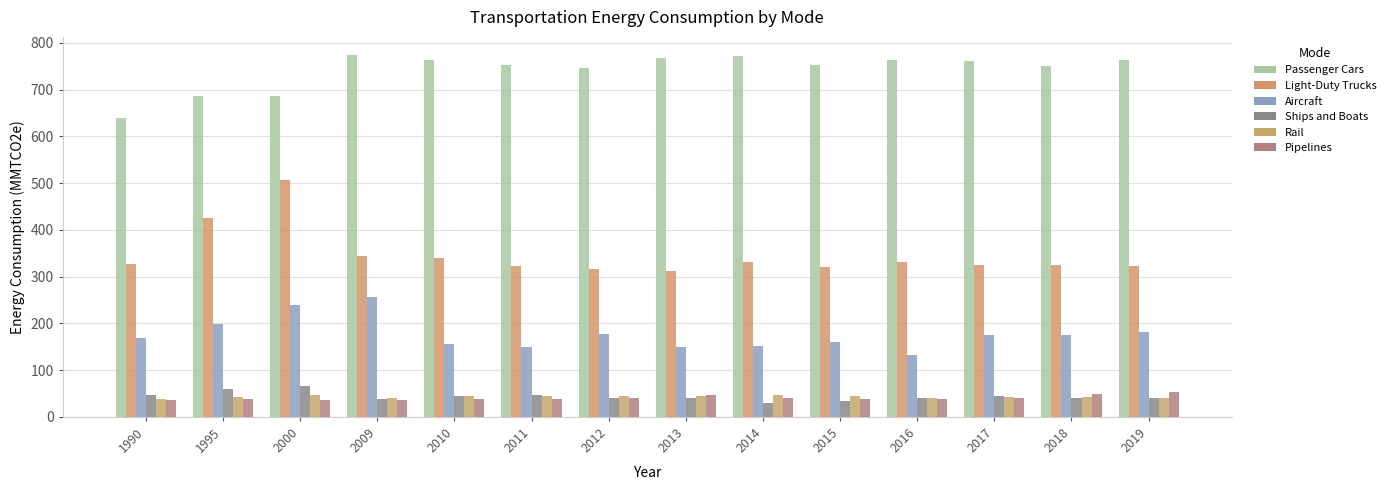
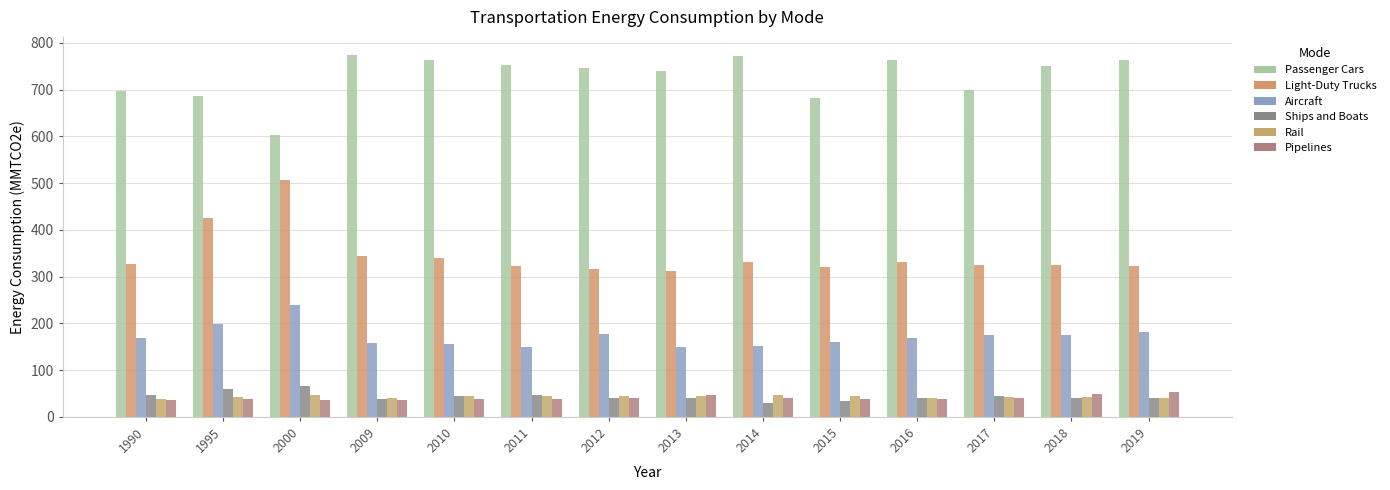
  {
    "Passenger Cars": {
-     "1990": 640,
+     "1990": 700,
      "1995": 690,
-     "2000": 690,
+     "2000": 600,
      "2009": 770,
      "2010": 760,
      "2011": 750,
      "2012": 750,
-     "2013": 770,
+     "2013": 740,
      "2014": 770,
-     "2015": 750,
+     "2015": 680,
      "2016": 760,
-     "2017": 760,
+     "2017": 700,
      "2018": 750,
      "2019": 760
    },
    "Aircraft": {
      "1990": 170,
      "1995": 200,
      "2000": 240,
-     "2009": 260,
+     "2009": 160,
      "2010": 150,
      "2011": 150,
      "2012": 180,
      "2013": 150,
      "2014": 150,
      "2015": 160,
-     "2016": 130,
+     "2016": 170,
      "2017": 170,
      "2018": 180,
      "2019": 180
    }
  }
